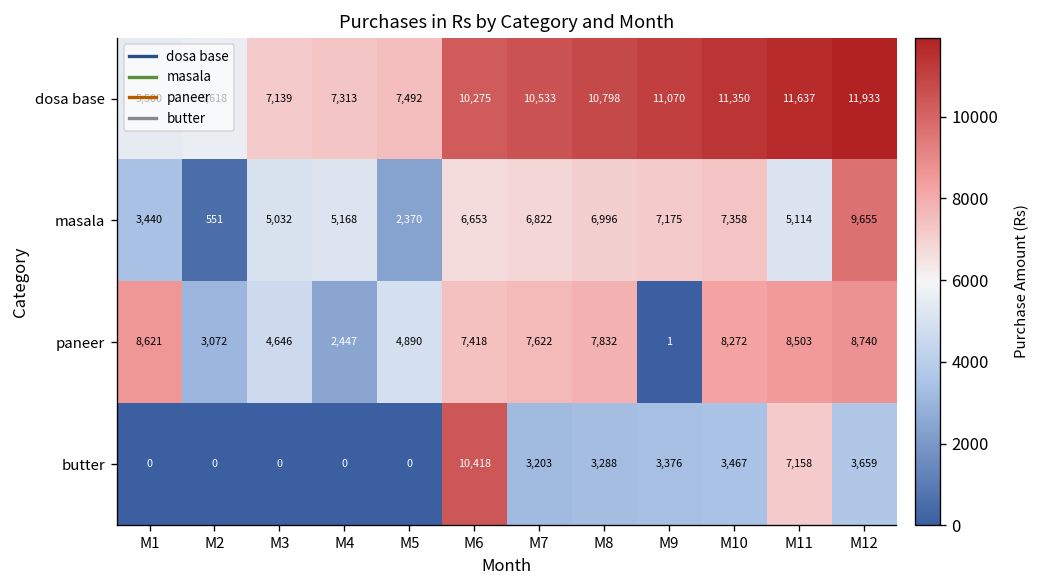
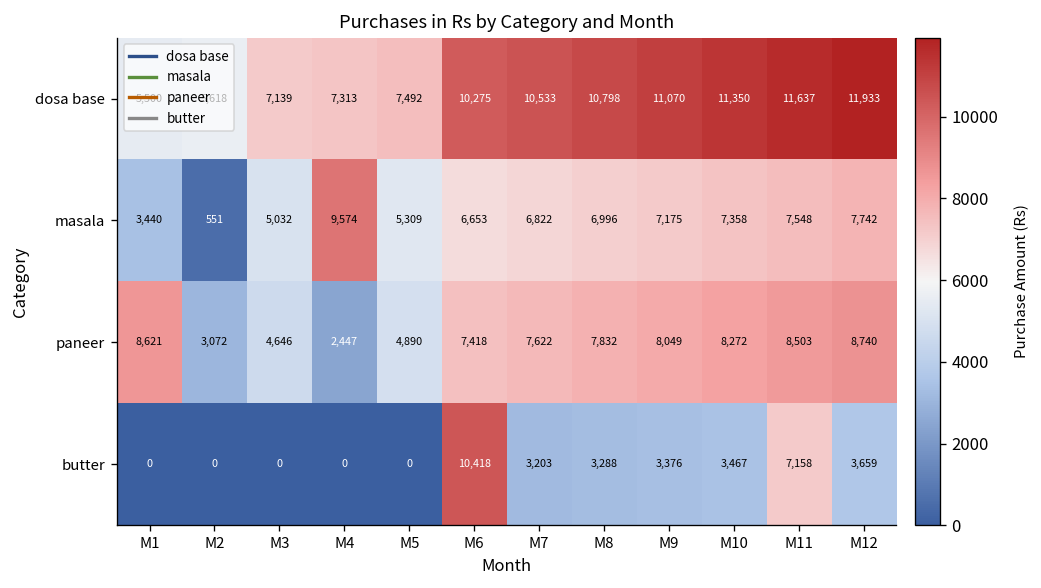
  {
    "dosa base": {
      "M3": "7,139",
      "M4": "7,313",
      "M5": "7,492",
      "M6": "10,275",
      "M7": "10,533",
      "M8": "10,798",
      "M9": "11,070",
      "M10": "11,350",
      "M11": "11,637",
      "M12": "11,933"
    },
    "masala": {
      "M1": "3,440",
      "M2": "551",
      "M3": "5,032",
-     "M4": "5,168",
-     "M5": "2,370",
+     "M4": "9,574",
+     "M5": "5,309",
      "M6": "6,653",
      "M7": "6,822",
      "M8": "6,996",
      "M9": "7,175",
      "M10": "7,358",
-     "M11": "5,114",
-     "M12": "9,655"
+     "M11": "7,548",
+     "M12": "7,742"
    },
    "paneer": {
      "M1": "8,621",
      "M2": "3,072",
      "M3": "4,646",
      "M4": "2,447",
      "M5": "4,890",
      "M6": "7,418",
      "M7": "7,622",
      "M8": "7,832",
-     "M9": "1",
+     "M9": "8,049",
      "M10": "8,272",
      "M11": "8,503",
      "M12": "8,740"
    },
    "butter": {
      "M1": "0",
      "M2": "0",
      "M3": "0",
      "M4": "0",
      "M5": "0",
      "M6": "10,418",
      "M7": "3,203",
      "M8": "3,288",
      "M9": "3,376",
      "M10": "3,467",
      "M11": "7,158",
      "M12": "3,659"
    }
  }
